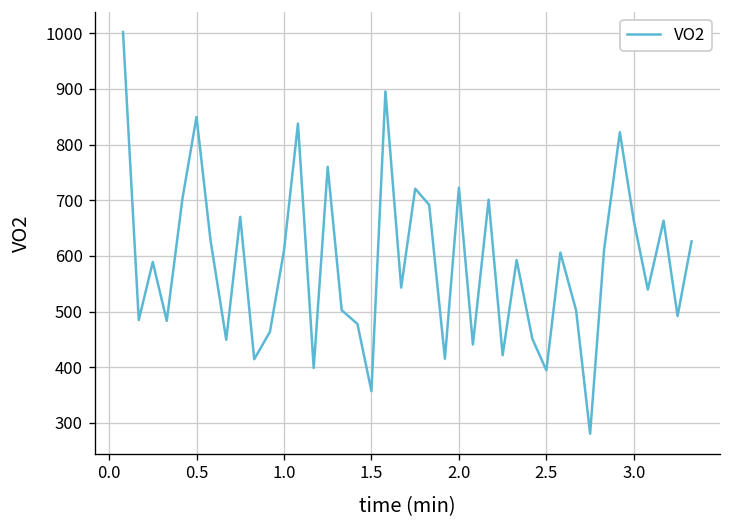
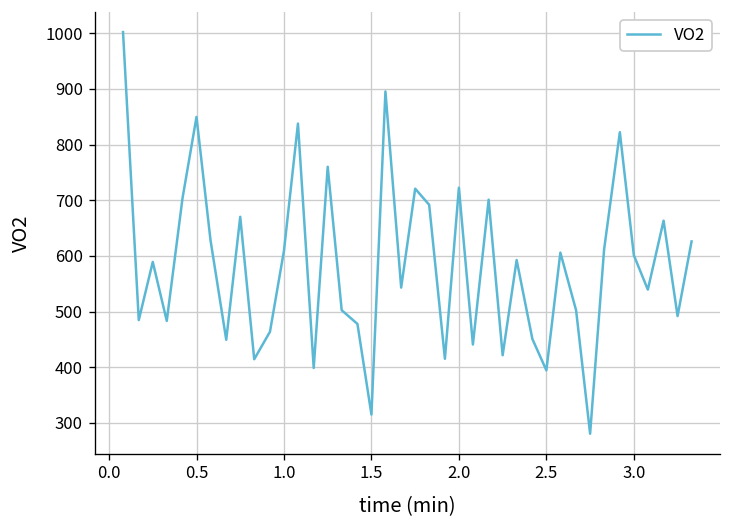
  {
    "0.5": 850,
    "1.0": 610,
-   "1.5": 360,
+   "1.5": 310,
    "2.0": 720,
    "2.5": 390,
-   "3.0": 660
+   "3.0": 600
  }
